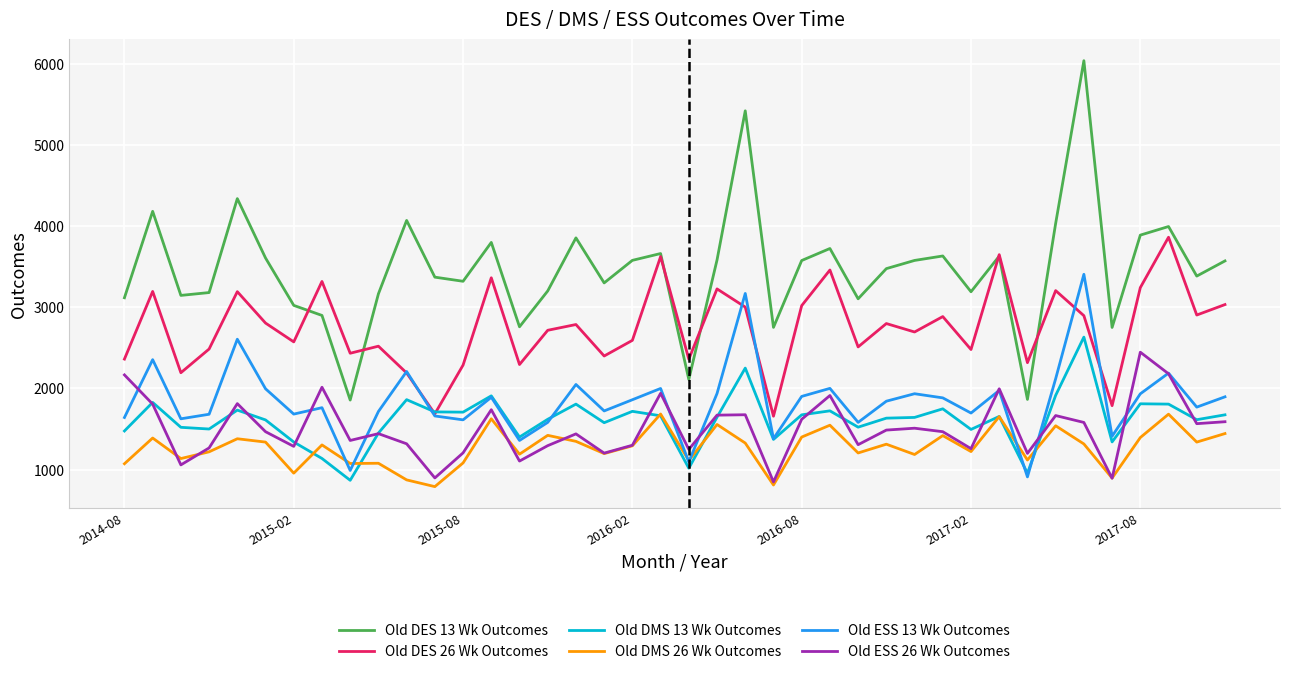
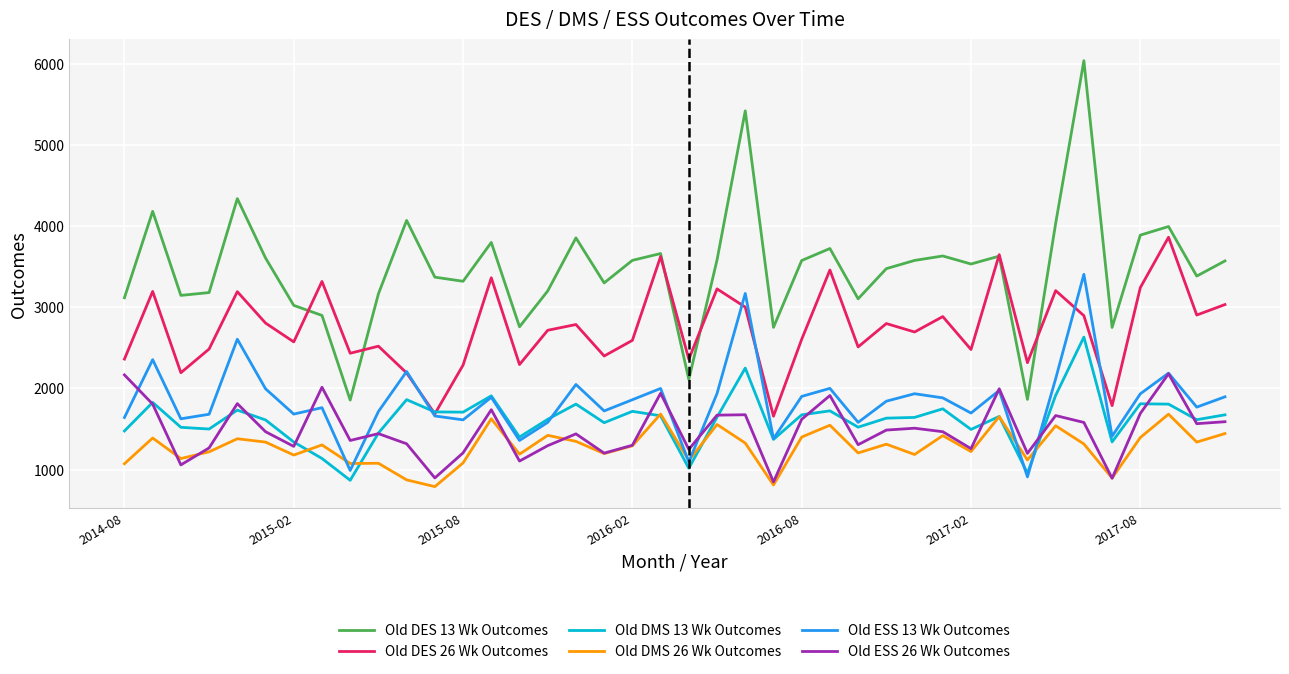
  {
    "Old DES 13 Wk Outcomes": {
      "2014-08": 3100,
      "2015-02": 3000,
      "2015-08": 3300,
      "2016-02": 3600,
      "2016-08": 3600,
-     "2017-02": 3200,
+     "2017-02": 3500,
      "2017-08": 3900
    },
    "Old DES 26 Wk Outcomes": {
      "2014-08": 2400,
      "2015-02": 2600,
      "2015-08": 2300,
      "2016-02": 2600,
-     "2016-08": 3000,
+     "2016-08": 2600,
      "2017-02": 2500,
      "2017-08": 3200
    },
    "Old DMS 26 Wk Outcomes": {
      "2014-08": 1100,
-     "2015-02": 1000,
+     "2015-02": 1200,
      "2015-08": 1100,
      "2016-08": 1400,
      "2017-02": 1200,
      "2017-08": 1400
    },
    "Old ESS 26 Wk Outcomes": {
      "2014-08": 2200,
      "2015-02": 1300,
      "2015-08": 1200,
      "2016-08": 1600,
      "2017-02": 1300,
-     "2017-08": 2400
+     "2017-08": 1700
    }
  }
